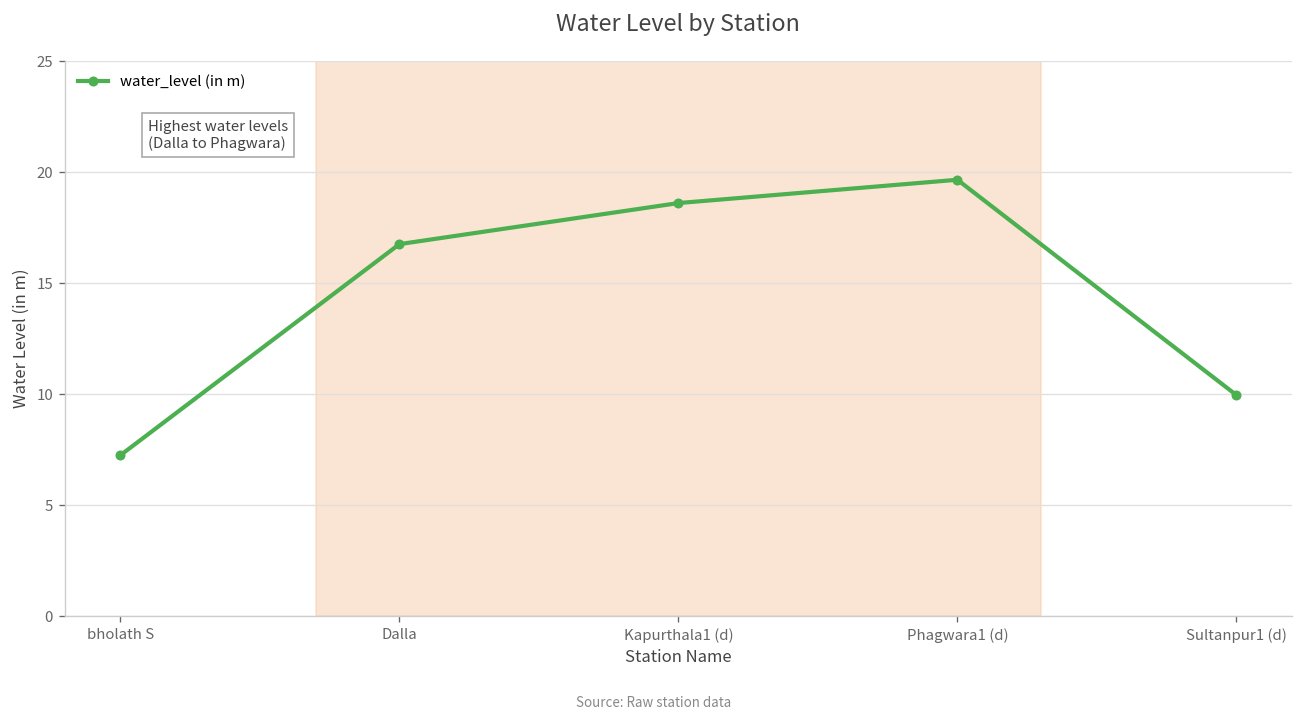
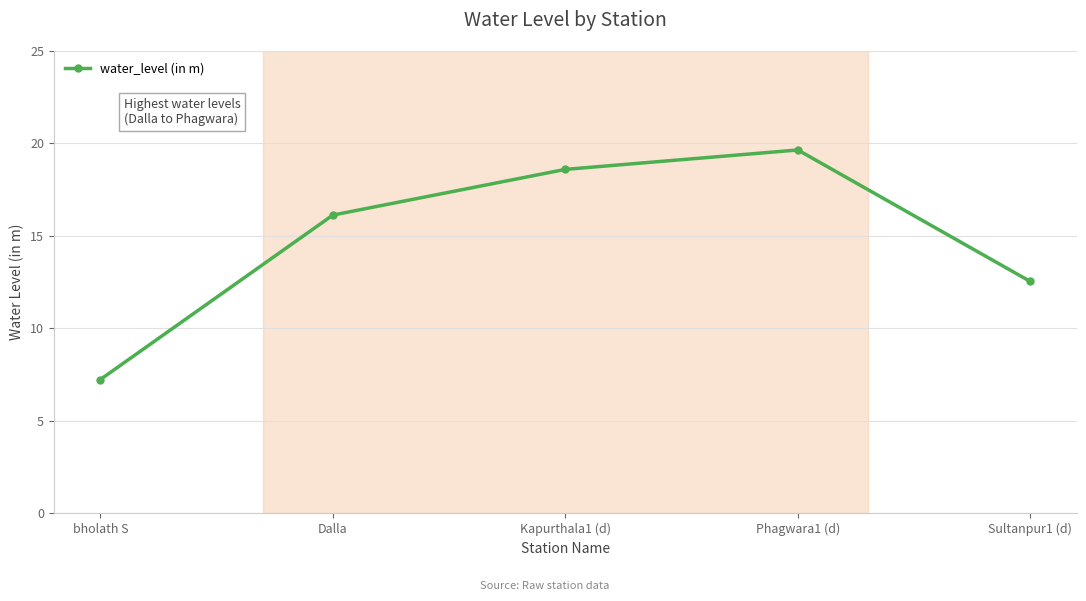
  {
    "bholath S": 7.2,
-   "Dalla": 16.8,
+   "Dalla": 16.1,
    "Kapurthala1 (d)": 18.6,
    "Phagwara1 (d)": 19.7,
-   "Sultanpur1 (d)": 10.0
+   "Sultanpur1 (d)": 12.5
  }
